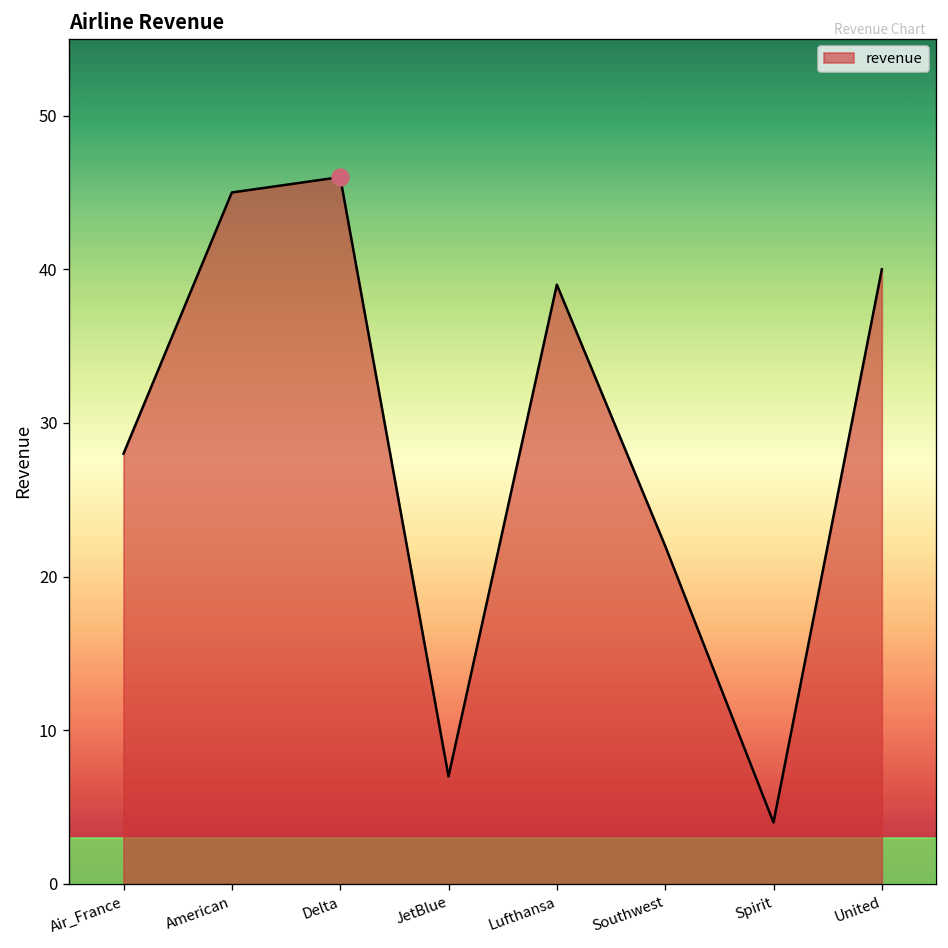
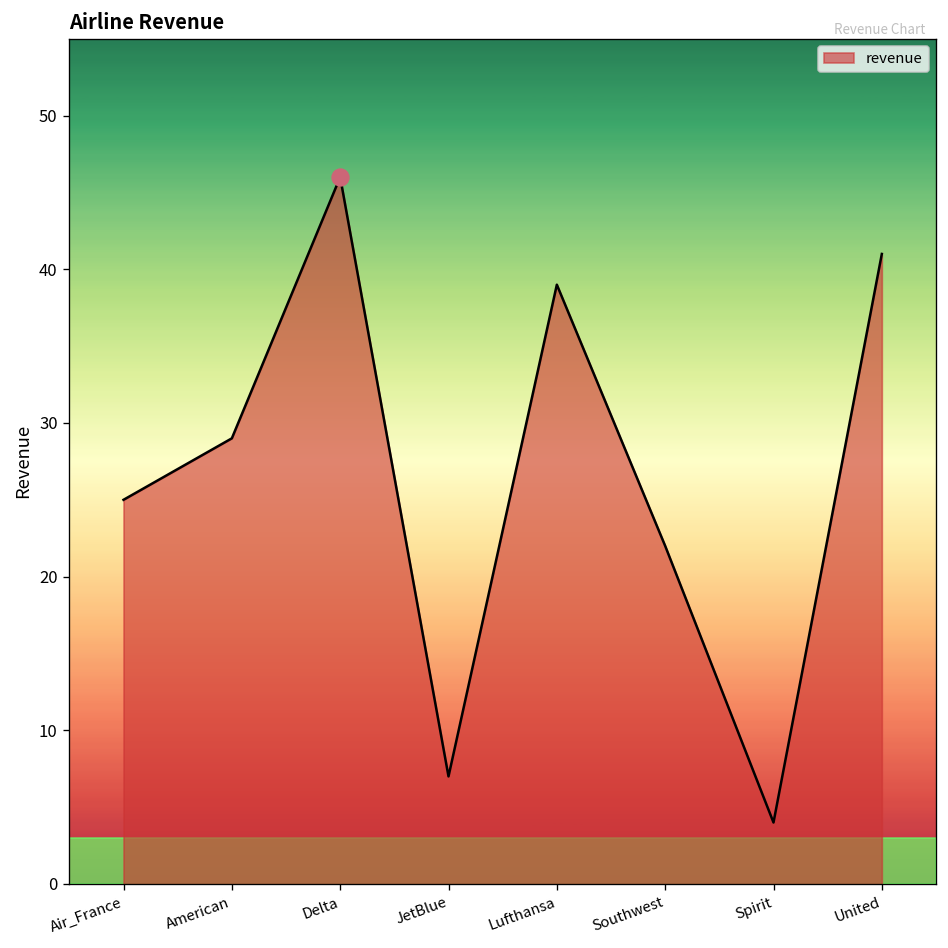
  {
    "revenue": {
-     "Air_France": 28,
-     "American": 45,
+     "Air_France": 25,
+     "American": 29,
      "JetBlue": 7,
      "Lufthansa": 39,
      "Southwest": 22,
      "Spirit": 4,
-     "United": 40
+     "United": 41
    }
  }
